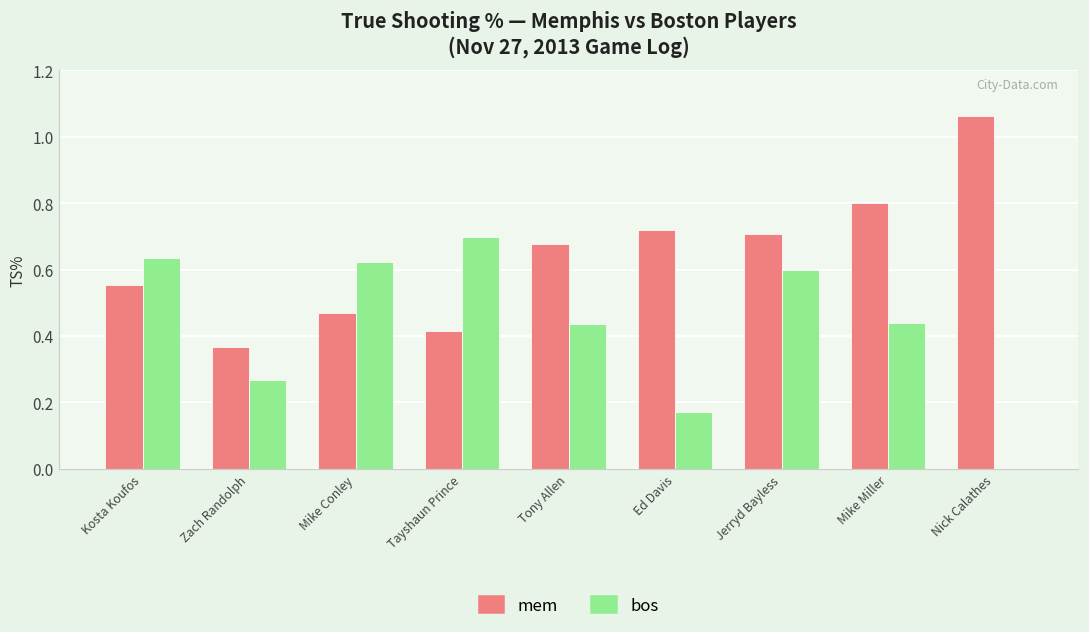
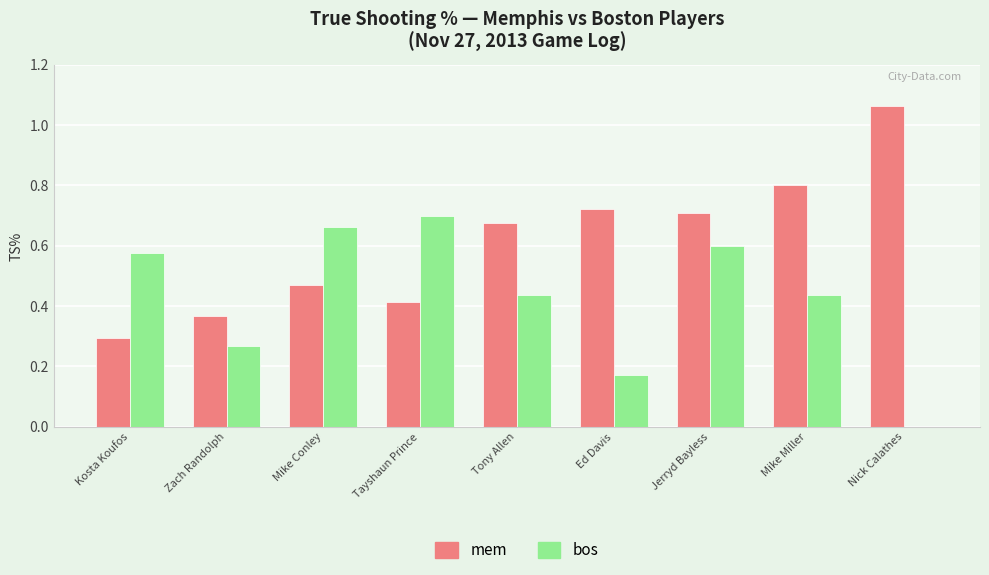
  {
    "mem": {
-     "Kosta Koufos": 0.55,
+     "Kosta Koufos": 0.30,
      "Zach Randolph": 0.37,
      "Mike Conley": 0.47,
      "Tayshaun Prince": 0.41,
      "Tony Allen": 0.68,
      "Ed Davis": 0.72,
      "Jerryd Bayless": 0.71,
      "Mike Miller": 0.80,
      "Nick Calathes": 1.06
    },
    "bos": {
-     "Kosta Koufos": 0.64,
+     "Kosta Koufos": 0.58,
      "Zach Randolph": 0.27,
-     "Mike Conley": 0.62,
+     "Mike Conley": 0.66,
      "Tayshaun Prince": 0.70,
      "Tony Allen": 0.44,
      "Ed Davis": 0.17,
      "Jerryd Bayless": 0.60,
      "Mike Miller": 0.44,
      "Nick Calathes": 0.00
    }
  }
